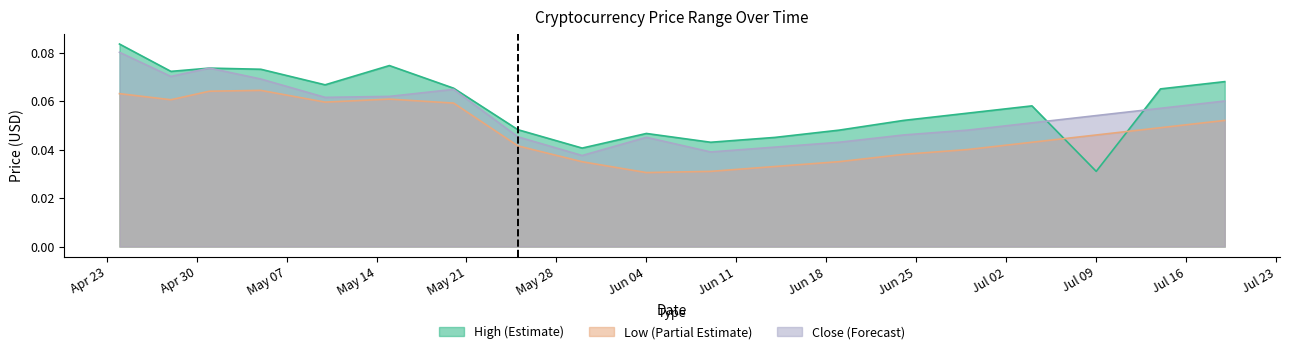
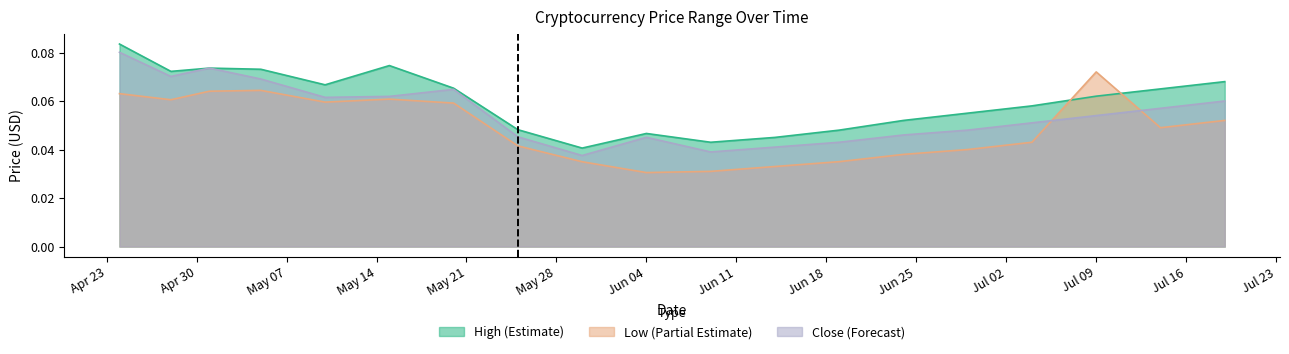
  {
    "High (Estimate)": {
      "Jun 04": 0.047,
-     "Jul 09": 0.031
+     "Jul 09": 0.062
    },
    "Low (Partial Estimate)": {
      "Jun 04": 0.031,
-     "Jul 09": 0.046
+     "Jul 09": 0.072
    },
    "Close (Forecast)": {
      "Jun 04": 0.045,
      "Jul 09": 0.054
    }
  }
